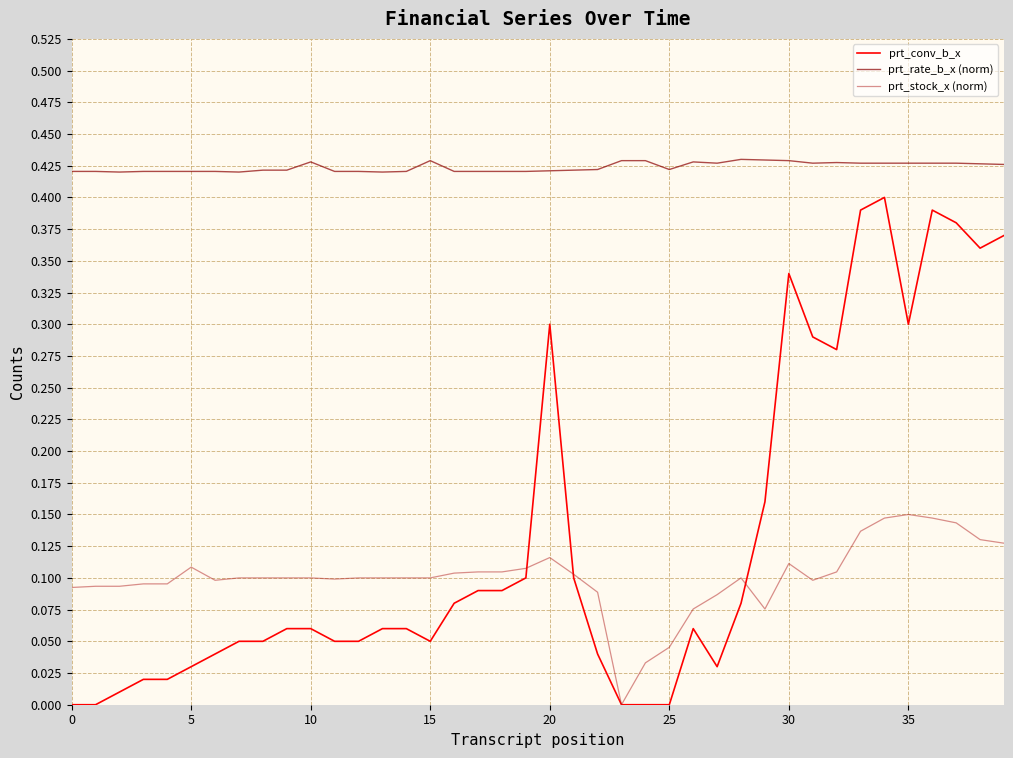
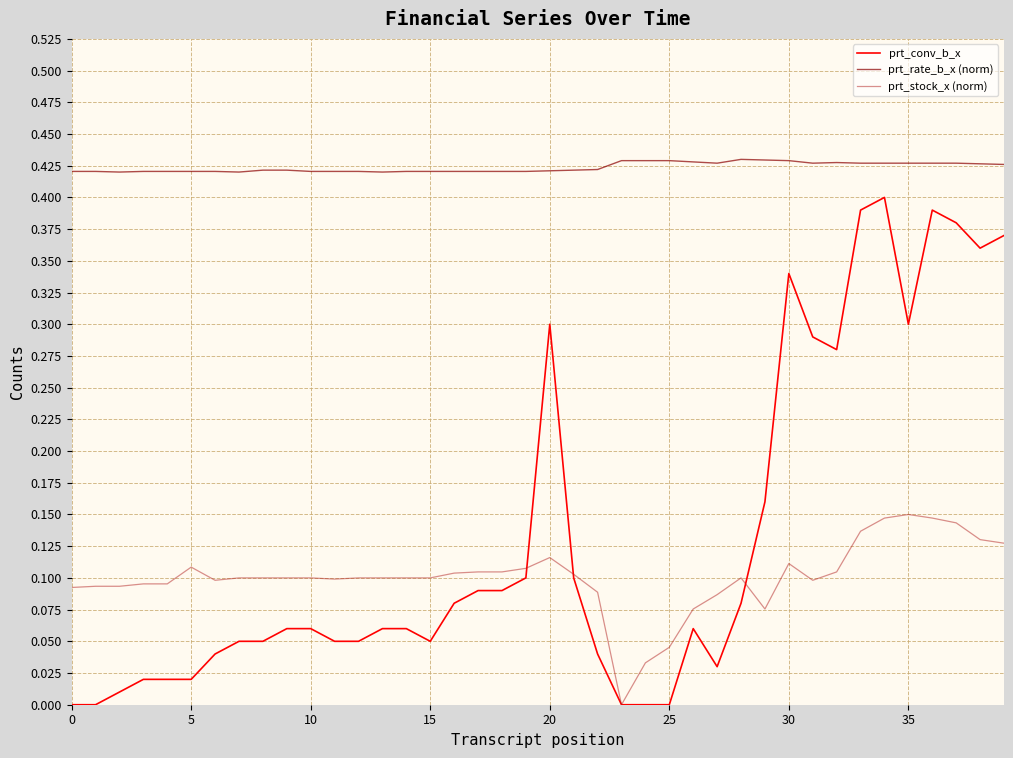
  {
    "prt_conv_b_x": {
      "0": 0.00,
-     "5": 0.03,
+     "5": 0.02,
      "10": 0.06,
      "15": 0.05,
      "20": 0.30,
      "25": 0.00,
      "30": 0.34,
      "35": 0.30
    },
    "prt_rate_b_x (norm)": {
      "0": 0.421,
      "5": 0.421,
-     "10": 0.428,
-     "15": 0.429,
+     "10": 0.421,
+     "15": 0.421,
      "20": 0.421,
-     "25": 0.422,
+     "25": 0.429,
      "30": 0.429,
      "35": 0.427
    },
    "prt_stock_x (norm)": {
      "0": 0.092,
      "5": 0.108,
      "10": 0.100,
      "15": 0.100,
      "20": 0.116,
      "25": 0.045,
      "30": 0.111,
      "35": 0.150
    }
  }
